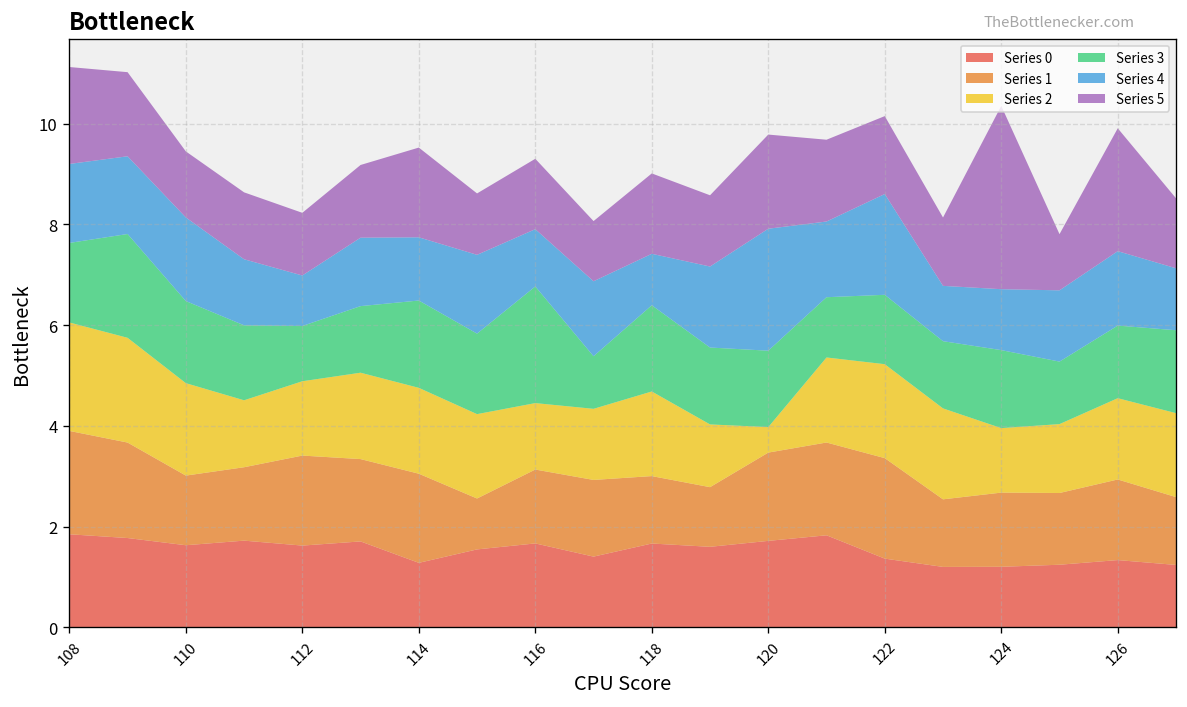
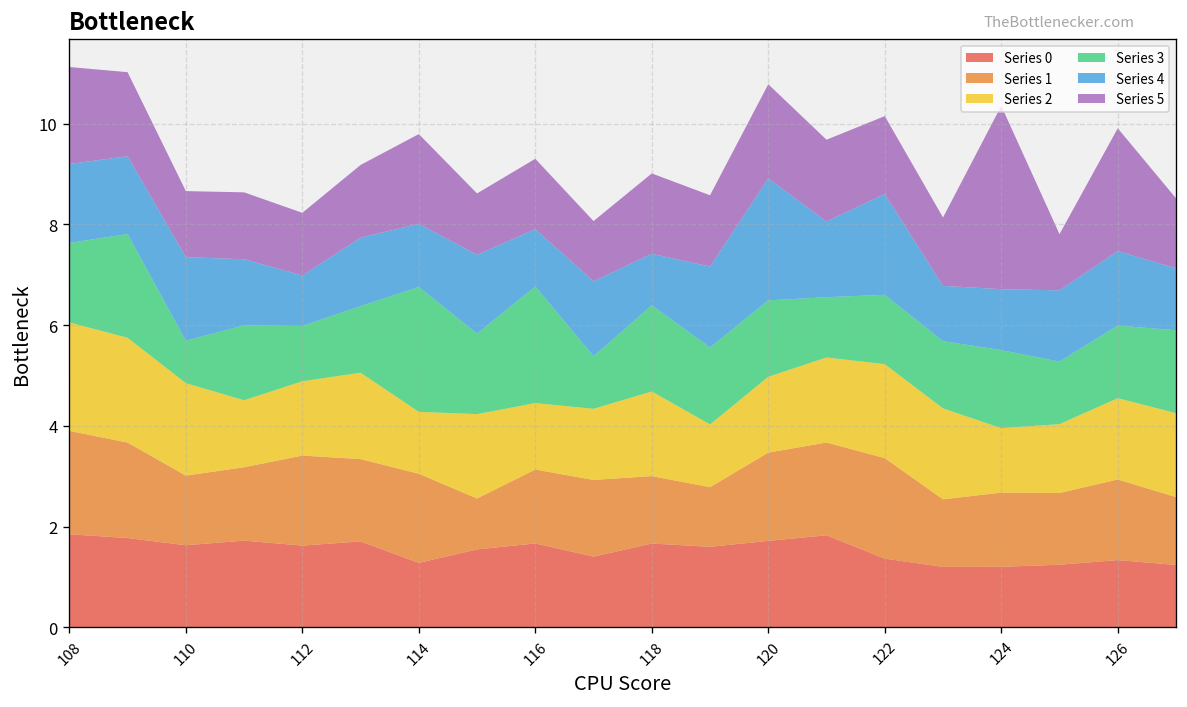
  {
    "Series 2": {
      "108": 2.2,
      "110": 1.8,
      "112": 1.5,
-     "114": 1.7,
+     "114": 1.2,
      "116": 1.3,
      "118": 1.7,
-     "120": 0.5,
+     "120": 1.5,
      "122": 1.9,
      "124": 1.3,
      "126": 1.6
    },
    "Series 3": {
      "108": 1.6,
-     "110": 1.6,
+     "110": 0.8,
      "112": 1.1,
-     "114": 1.7,
+     "114": 2.5,
      "116": 2.3,
      "118": 1.7,
      "120": 1.5,
      "122": 1.4,
      "124": 1.5,
      "126": 1.4
    },
    "Series 4": {
      "108": 1.6,
      "110": 1.7,
      "112": 1.0,
      "114": 1.3,
      "116": 1.1,
      "118": 1.0,
      "120": 2.4,
      "122": 2.0,
      "124": 1.2,
      "126": 1.5
    },
    "Series 5": {
      "108": 1.9,
      "110": 1.3,
      "112": 1.2,
      "114": 1.8,
      "116": 1.4,
      "118": 1.6,
      "120": 1.9,
      "122": 1.5,
      "124": 3.6,
      "126": 2.4
    }
  }
